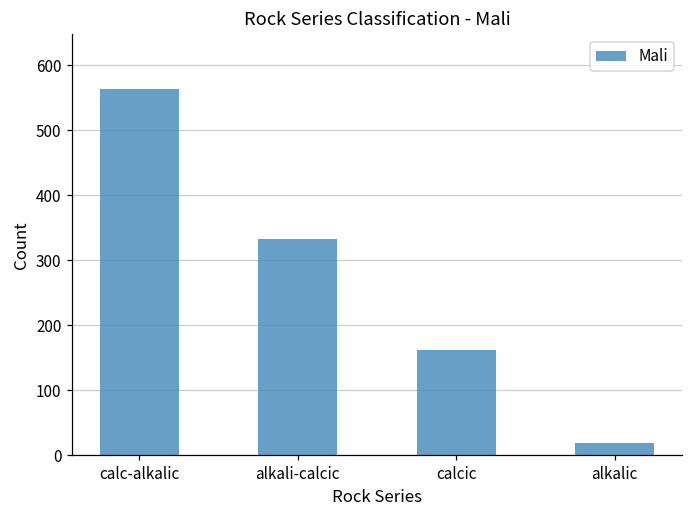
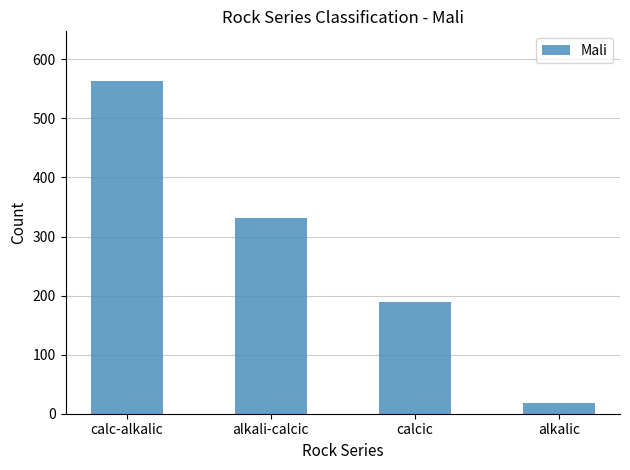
  {
    "calc-alkalic": 560,
    "alkali-calcic": 330,
-   "calcic": 160,
+   "calcic": 190,
    "alkalic": 20
  }
